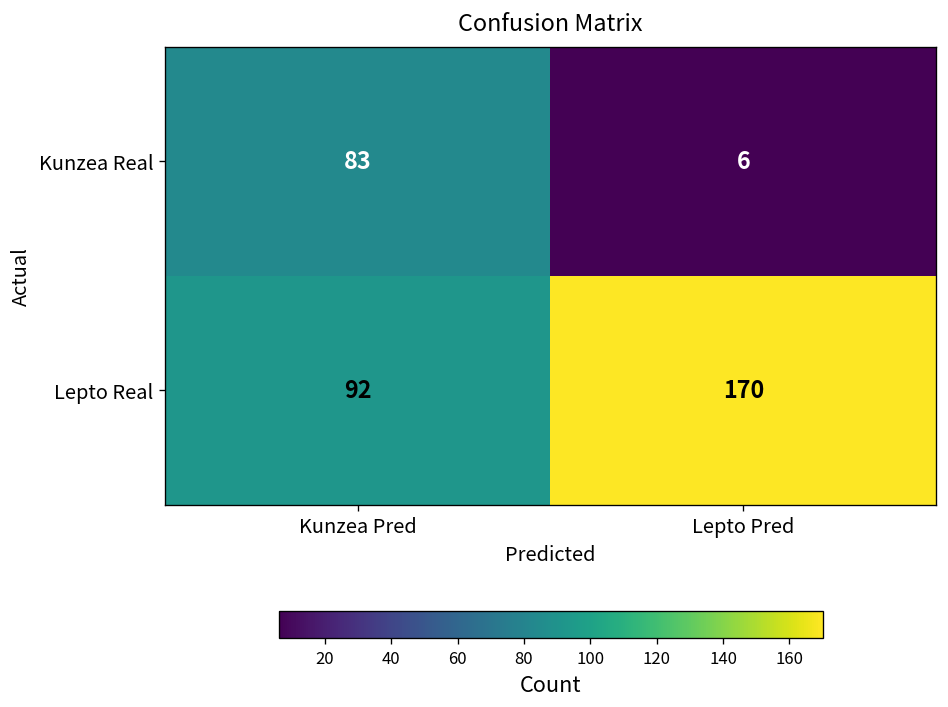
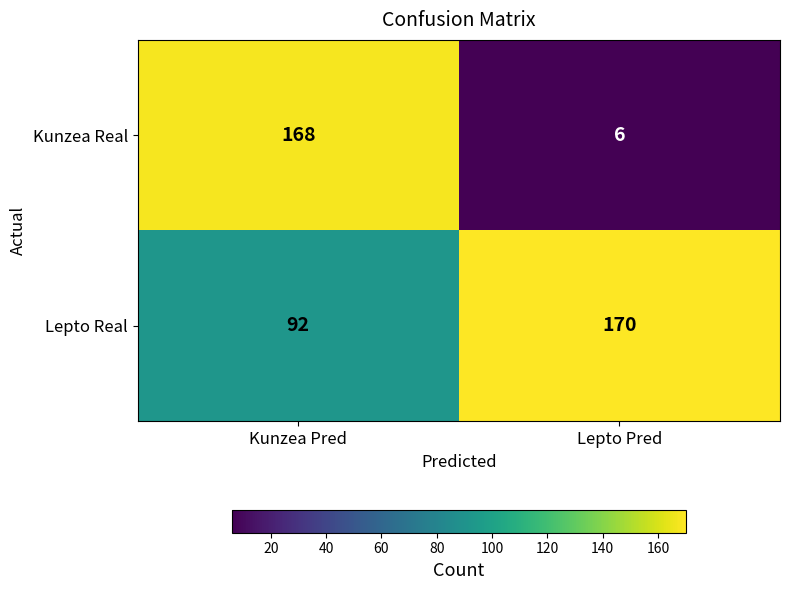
  {
    "Kunzea Real": {
-     "Kunzea Pred": 83,
+     "Kunzea Pred": 168,
      "Lepto Pred": 6
    },
    "Lepto Real": {
      "Kunzea Pred": 92,
      "Lepto Pred": 170
    }
  }
